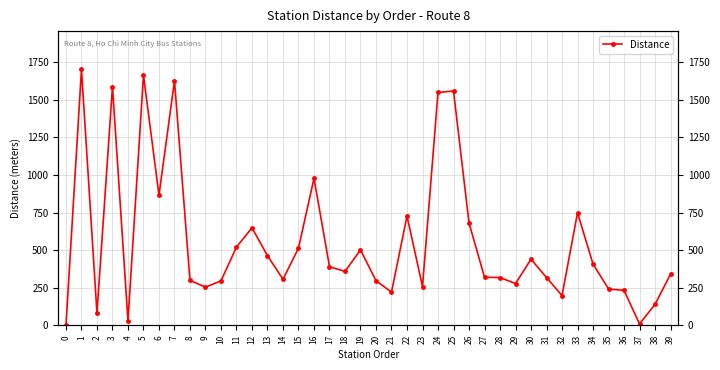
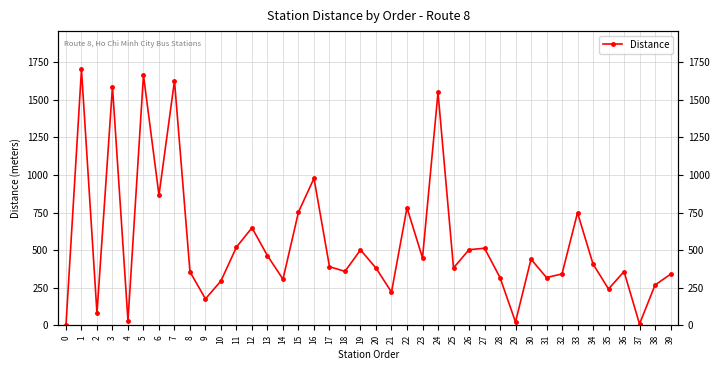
  {
    "0": 0,
    "2": 80,
    "3": 1590,
    "4": 30,
    "5": 1660,
    "6": 870,
    "7": 1630,
-   "8": 300,
-   "9": 250,
+   "8": 360,
+   "9": 180,
    "10": 300,
    "11": 520,
    "12": 650,
    "13": 460,
    "14": 310,
-   "15": 510,
+   "15": 750,
    "16": 980,
    "17": 390,
    "18": 360,
    "19": 500,
-   "20": 300,
+   "20": 380,
    "21": 220,
-   "22": 730,
-   "23": 260,
+   "22": 780,
+   "23": 450,
    "24": 1550,
-   "25": 1560,
-   "26": 680,
-   "27": 320,
+   "25": 380,
+   "26": 500,
+   "27": 510,
    "28": 320,
-   "29": 280,
+   "29": 20,
    "30": 440,
    "31": 320,
-   "32": 200,
+   "32": 340,
    "33": 750,
    "34": 410,
    "35": 240,
-   "36": 230,
+   "36": 360,
    "37": 10,
-   "38": 140,
+   "38": 270,
    "39": 340
  }
